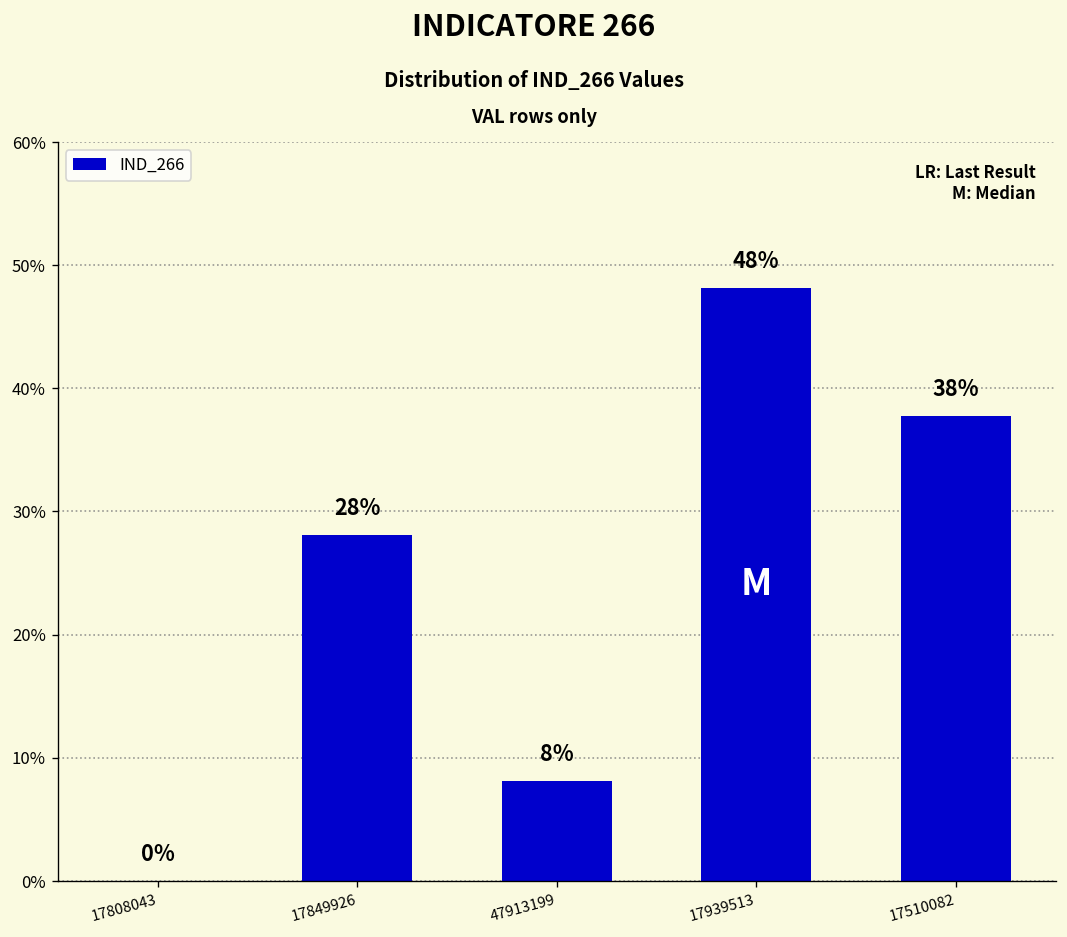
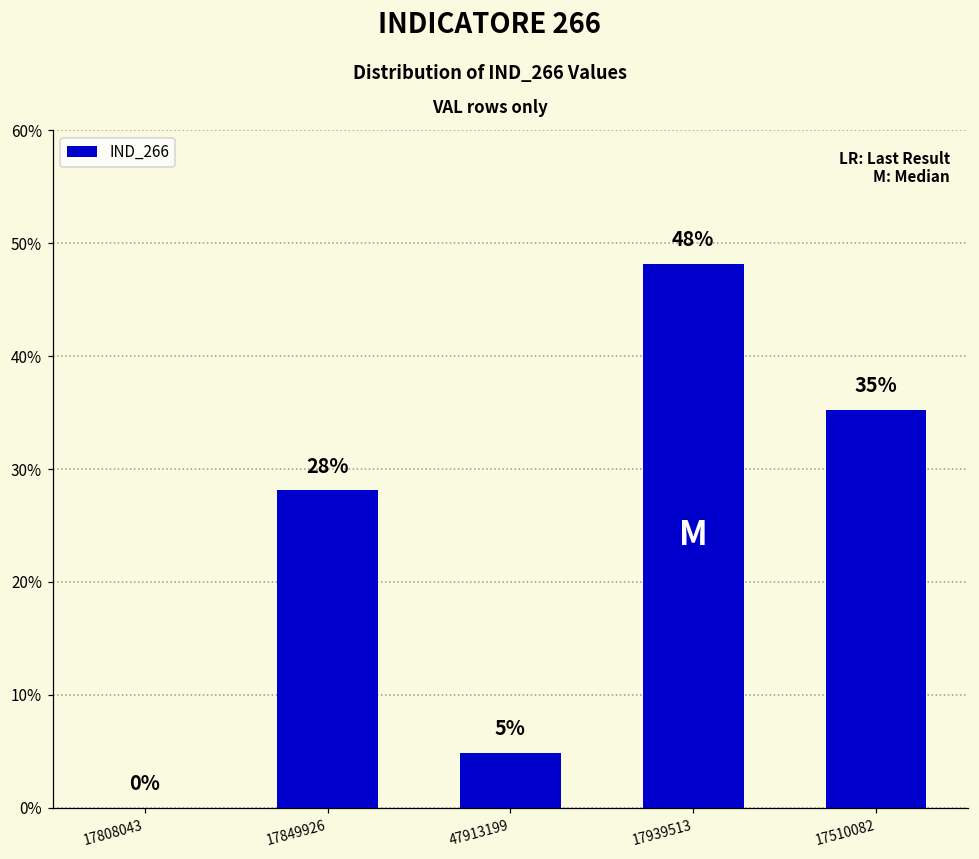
  {
    "17808043": "0%",
    "17849926": "28%",
-   "47913199": "8%",
+   "47913199": "5%",
    "17939513": "48%",
-   "17510082": "38%"
+   "17510082": "35%"
  }
